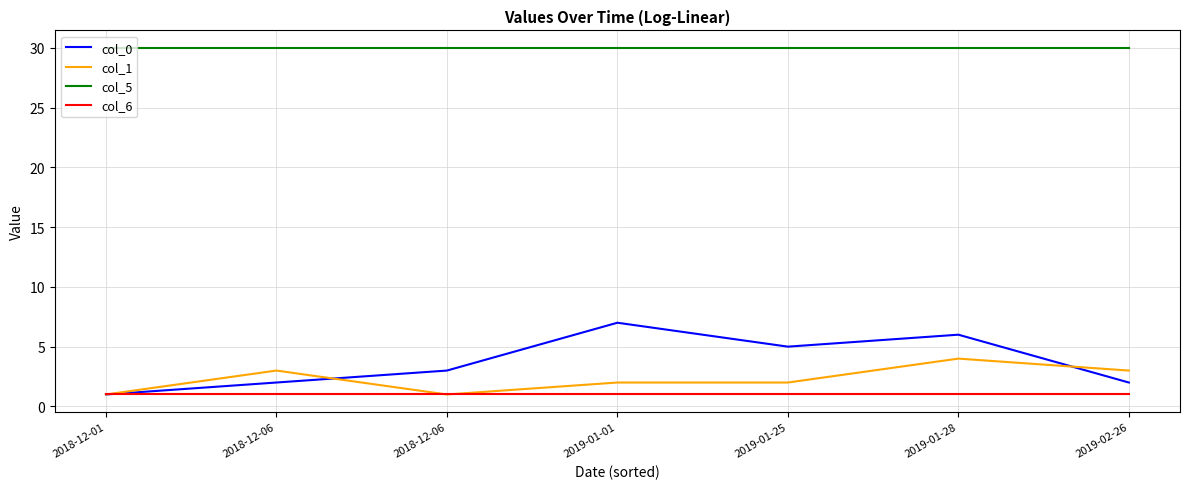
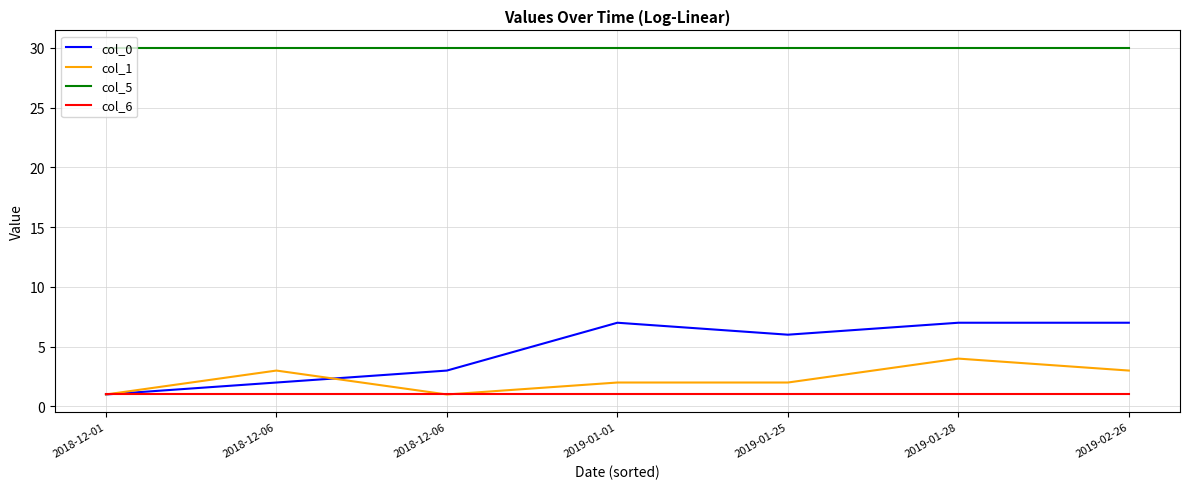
  {
    "col_0": {
      "2019-01-01": 7,
-     "2019-01-25": 5,
-     "2019-01-28": 6,
-     "2019-02-26": 2
+     "2019-01-25": 6,
+     "2019-01-28": 7,
+     "2019-02-26": 7
    },
    "col_1": {
      "2019-01-01": 2,
      "2019-01-25": 2,
      "2019-01-28": 4,
      "2019-02-26": 3
    },
    "col_5": {
      "2019-01-01": 30,
      "2019-01-25": 30,
      "2019-01-28": 30,
      "2019-02-26": 30
    },
    "col_6": {
      "2019-01-01": 1,
      "2019-01-25": 1,
      "2019-01-28": 1,
      "2019-02-26": 1
    }
  }
